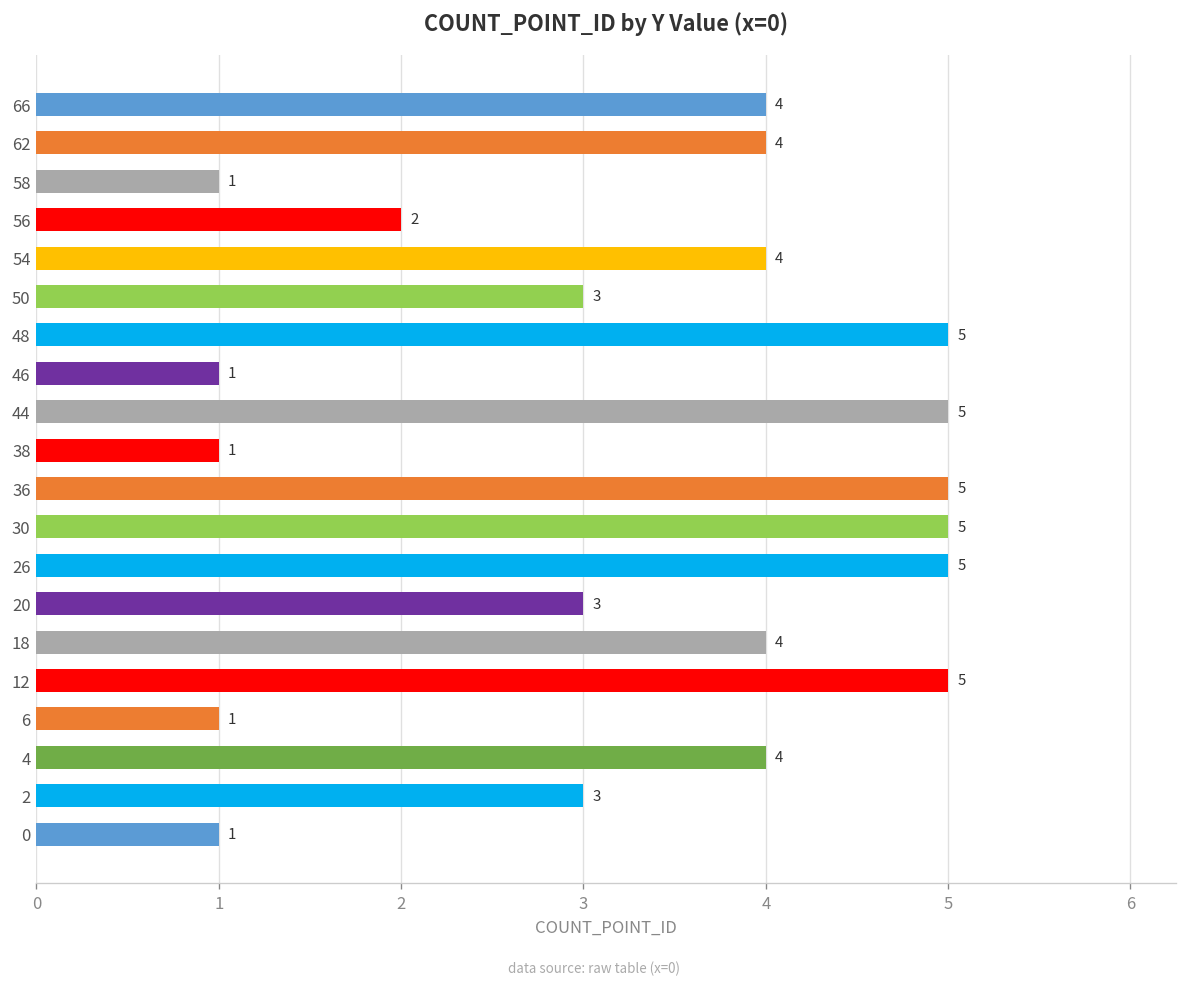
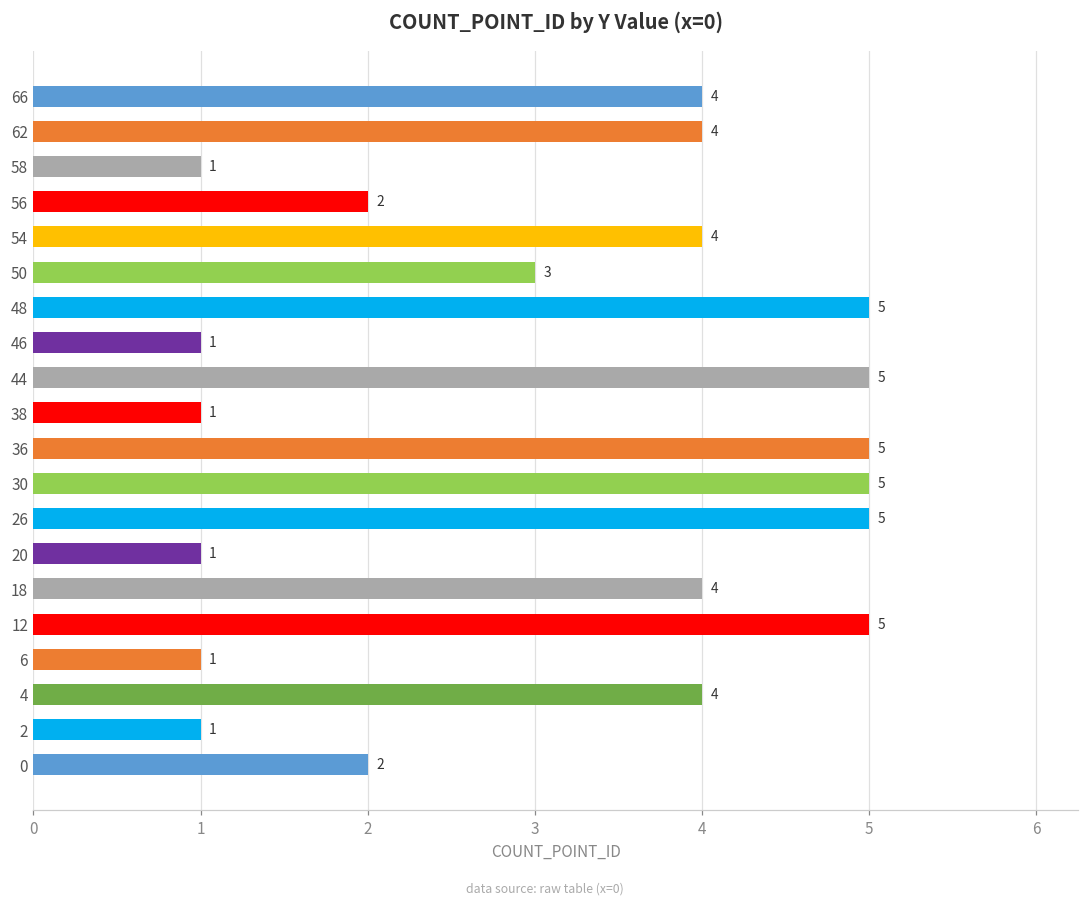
  {
    "66": 4,
    "62": 4,
    "58": 1,
    "56": 2,
    "54": 4,
    "50": 3,
    "48": 5,
    "46": 1,
    "44": 5,
    "38": 1,
    "36": 5,
    "30": 5,
    "26": 5,
-   "20": 3,
+   "20": 1,
    "18": 4,
    "12": 5,
    "6": 1,
    "4": 4,
-   "2": 3,
-   "0": 1
+   "2": 1,
+   "0": 2
  }
